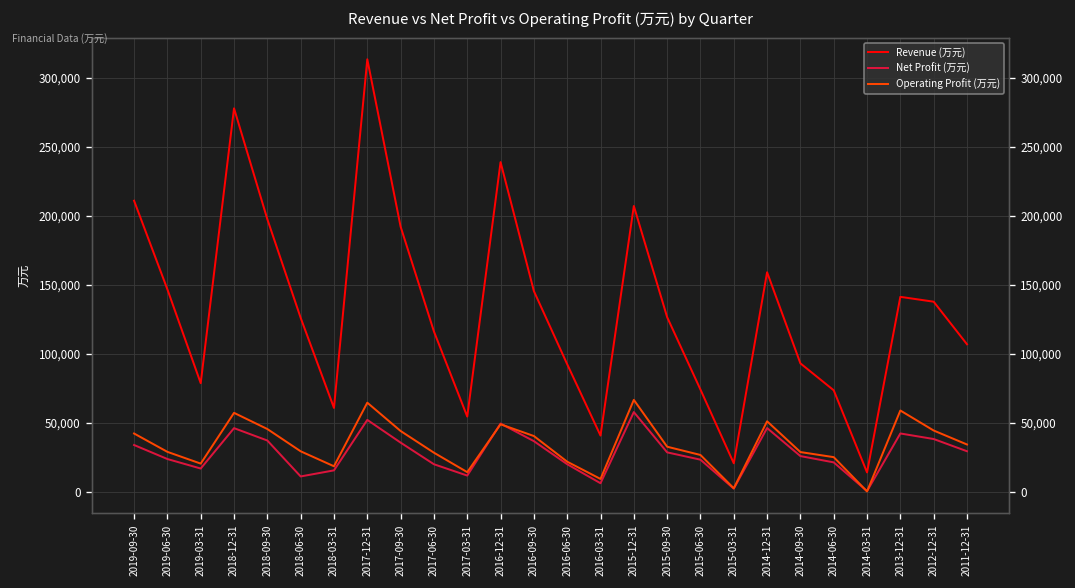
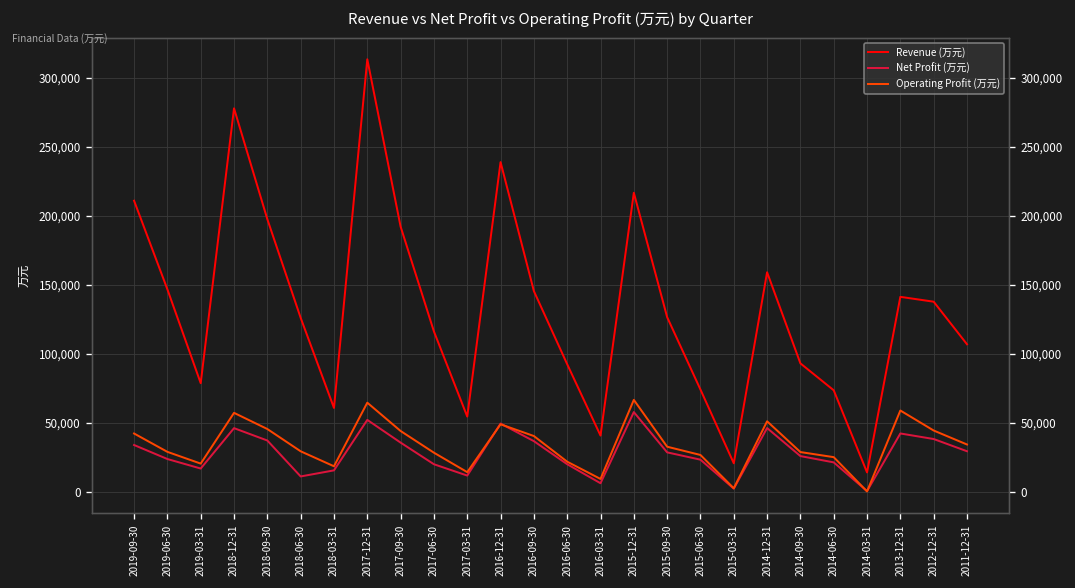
  {
    "Revenue (万元)": {
      "2019-09-30": "211,000",
      "2019-06-30": "147,000",
      "2019-03-31": "79,000",
      "2018-12-31": "278,000",
      "2018-09-30": "198,000",
      "2018-06-30": "126,000",
      "2018-03-31": "61,000",
      "2017-12-31": "314,000",
      "2017-09-30": "192,000",
      "2017-06-30": "116,000",
      "2017-03-31": "55,000",
      "2016-12-31": "239,000",
      "2016-09-30": "146,000",
      "2016-06-30": "93,000",
      "2016-03-31": "41,000",
-     "2015-12-31": "207,000",
+     "2015-12-31": "217,000",
      "2015-09-30": "127,000",
      "2015-06-30": "74,000",
      "2015-03-31": "21,000",
      "2014-12-31": "159,000",
      "2014-09-30": "93,000",
      "2014-06-30": "74,000",
      "2014-03-31": "14,000",
      "2013-12-31": "141,000",
      "2012-12-31": "138,000",
      "2011-12-31": "107,000"
    },
    "Net Profit (万元)": {
      "2019-09-30": "34,000",
      "2019-06-30": "24,000",
      "2019-03-31": "17,000",
      "2018-12-31": "46,000",
      "2018-09-30": "37,000",
      "2018-06-30": "11,000",
      "2018-03-31": "16,000",
      "2017-12-31": "52,000",
      "2017-09-30": "36,000",
      "2017-06-30": "20,000",
      "2017-03-31": "12,000",
      "2016-09-30": "37,000",
      "2016-03-31": "6,000",
      "2015-12-31": "58,000",
      "2015-09-30": "29,000",
      "2015-06-30": "23,000",
      "2014-12-31": "46,000",
      "2014-09-30": "26,000",
      "2014-06-30": "22,000",
      "2013-12-31": "42,000",
      "2012-12-31": "38,000",
      "2011-12-31": "30,000"
    },
    "Operating Profit (万元)": {
      "2019-09-30": "42,000",
      "2019-06-30": "29,000",
      "2019-03-31": "21,000",
      "2018-12-31": "57,000",
      "2018-09-30": "46,000",
      "2018-06-30": "30,000",
      "2018-03-31": "19,000",
      "2017-12-31": "65,000",
      "2017-09-30": "44,000",
      "2017-06-30": "29,000",
      "2017-03-31": "14,000",
      "2016-09-30": "41,000",
      "2016-03-31": "10,000",
      "2015-12-31": "67,000",
      "2015-09-30": "33,000",
      "2015-06-30": "27,000",
      "2014-12-31": "51,000",
      "2014-09-30": "29,000",
      "2014-06-30": "25,000",
      "2013-12-31": "59,000",
      "2012-12-31": "45,000",
      "2011-12-31": "34,000"
    }
  }
